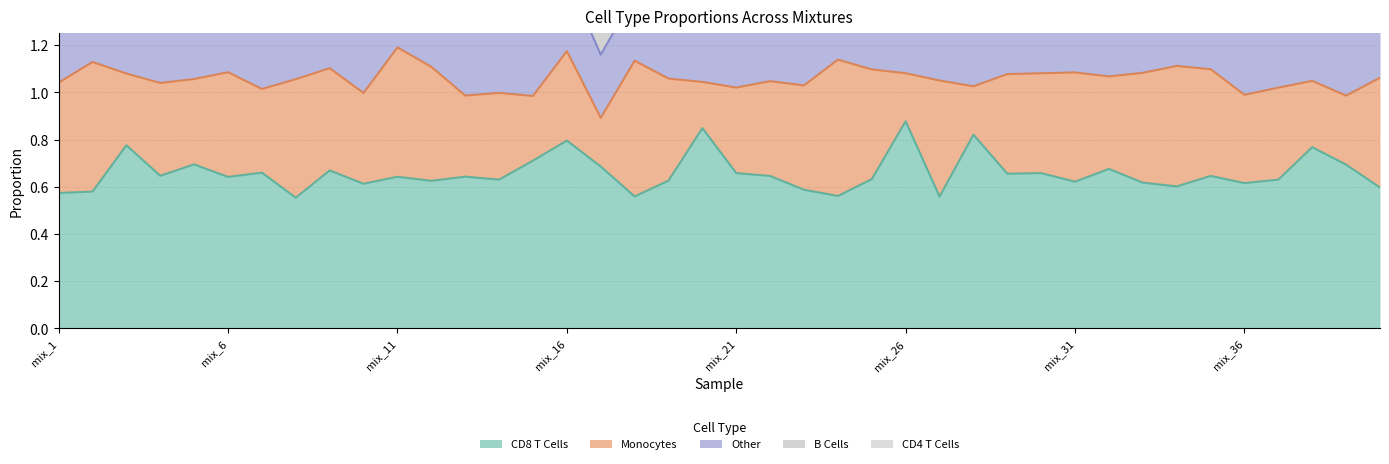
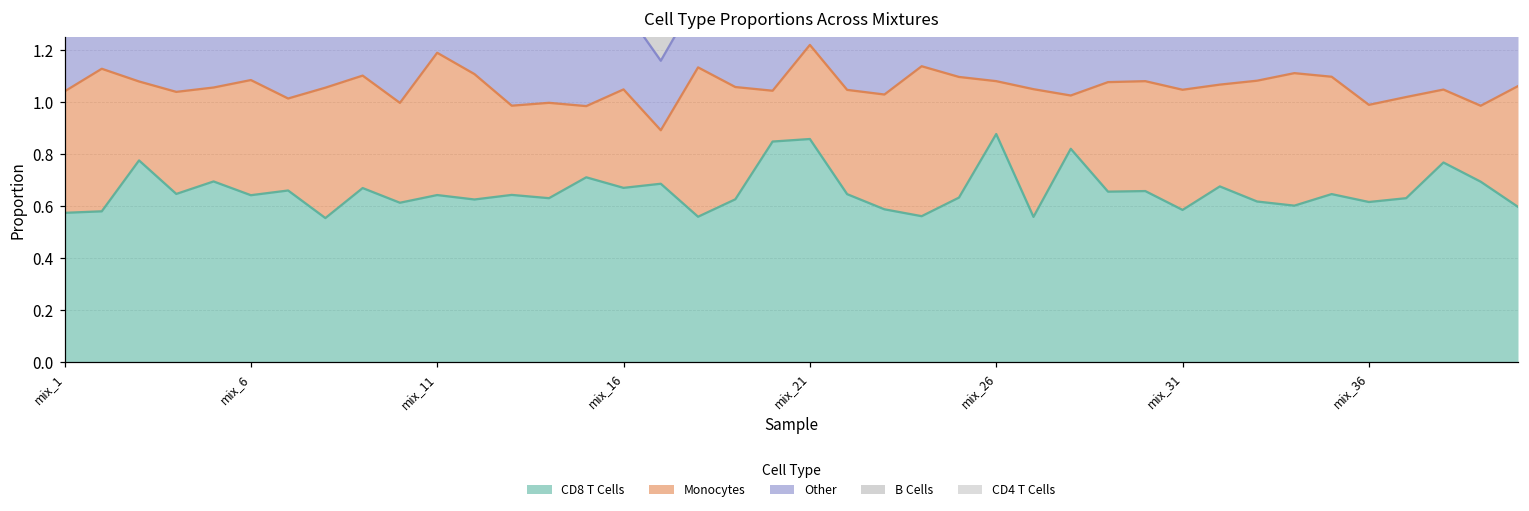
  {
    "CD8 T Cells": {
      "mix_1": 0.57,
      "mix_6": 0.64,
      "mix_11": 0.64,
-     "mix_16": 0.80,
-     "mix_21": 0.66,
+     "mix_16": 0.67,
+     "mix_21": 0.86,
      "mix_26": 0.88,
-     "mix_31": 0.62,
+     "mix_31": 0.58,
      "mix_36": 0.62
    },
    "Monocytes": {
      "mix_1": 0.47,
      "mix_6": 0.44,
      "mix_11": 0.55,
      "mix_16": 0.38,
      "mix_21": 0.36,
      "mix_26": 0.20,
      "mix_31": 0.46,
      "mix_36": 0.37
    }
  }
